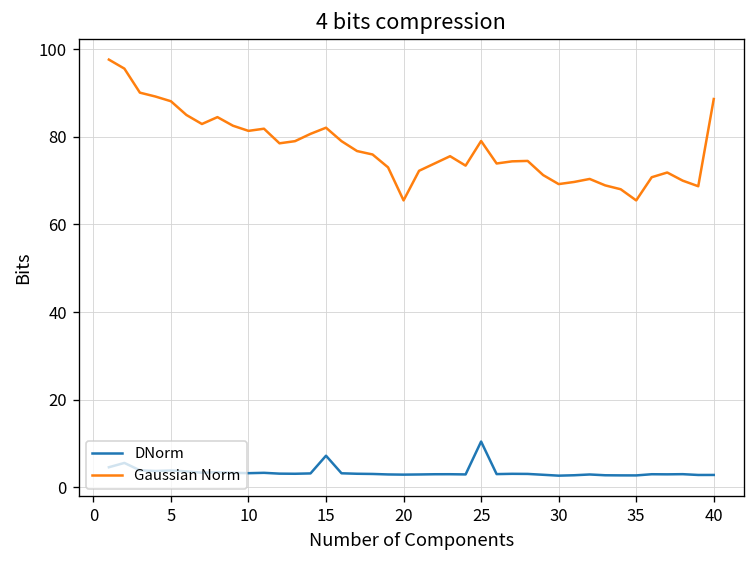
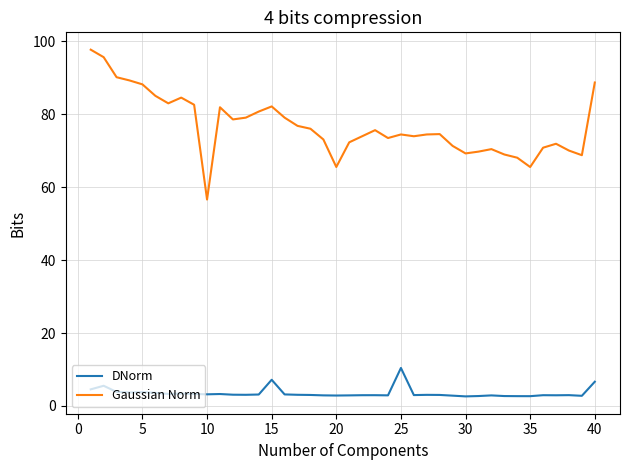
  {
    "DNorm": {
      "10": 3,
      "15": 7,
      "20": 3,
      "25": 10,
      "30": 3,
      "35": 3,
-     "40": 3
+     "40": 7
    },
    "Gaussian Norm": {
      "5": 88,
-     "10": 81,
+     "10": 57,
      "15": 82,
      "20": 65,
-     "25": 79,
+     "25": 74,
      "30": 69,
      "35": 65,
      "40": 89
    }
  }
